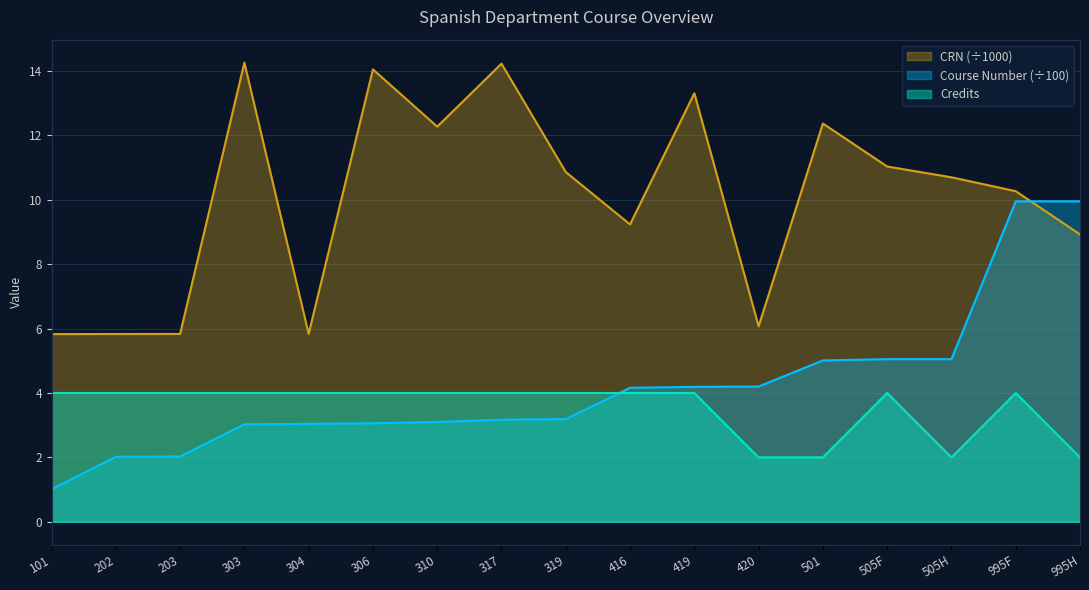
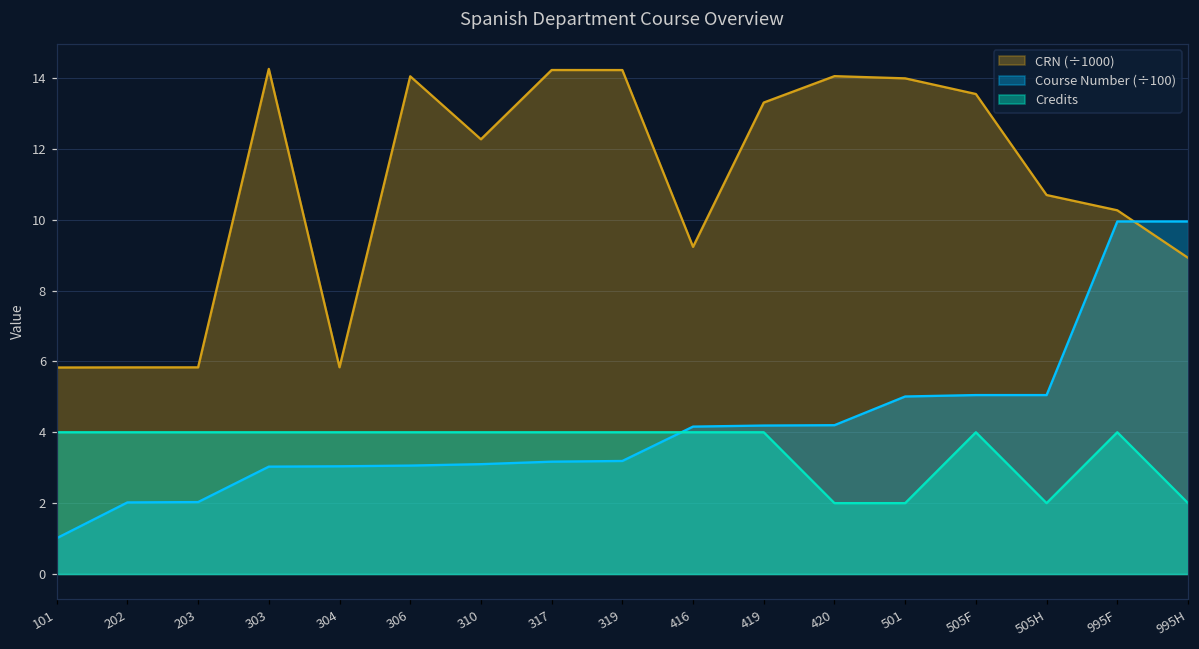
  {
    "CRN (÷1000)": {
      "101": 5.8,
      "202": 5.8,
      "203": 5.8,
      "303": 14.3,
      "304": 5.8,
      "306": 14.0,
      "310": 12.3,
      "317": 14.2,
-     "319": 10.9,
+     "319": 14.2,
      "416": 9.2,
      "419": 13.3,
-     "420": 6.1,
-     "501": 12.4,
-     "505F": 11.0,
+     "420": 14.1,
+     "501": 14.0,
+     "505F": 13.5,
      "505H": 10.7,
      "995F": 10.3,
      "995H": 8.9
    }
  }
